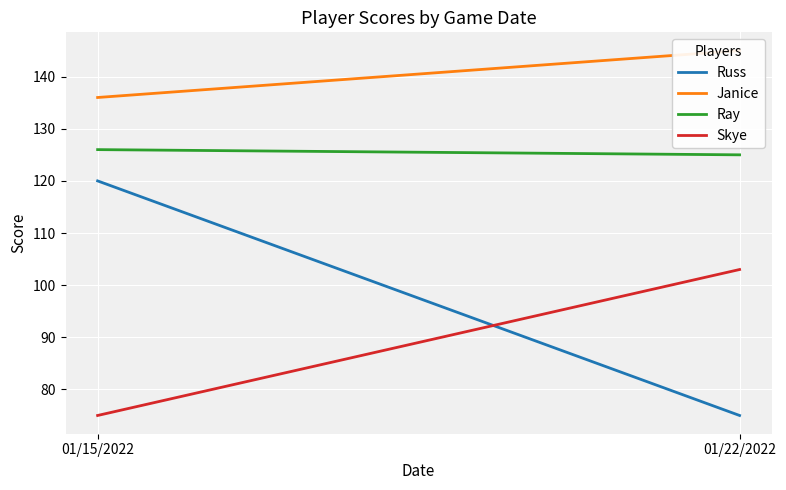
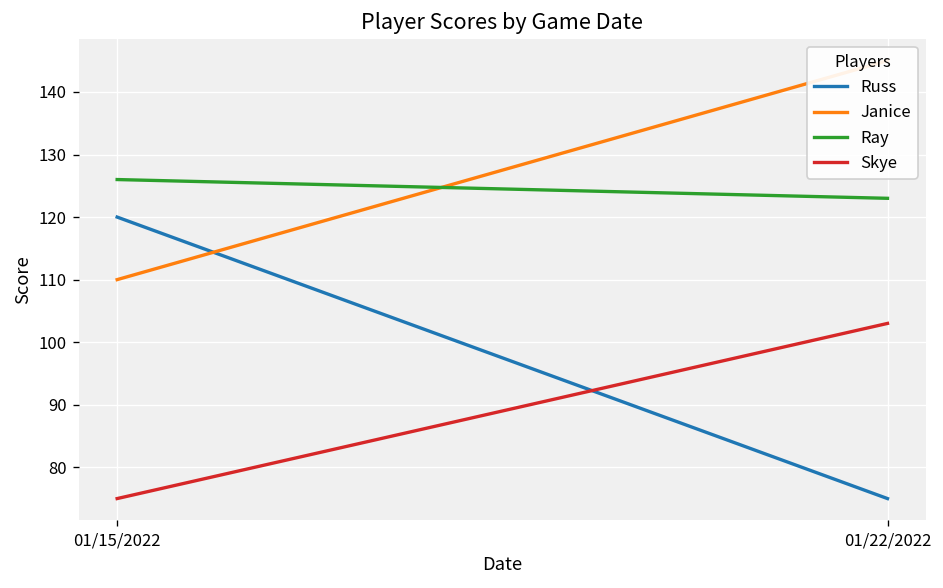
  {
    "Russ": {
      "01/15/2022": 120,
      "01/22/2022": 75
    },
    "Janice": {
-     "01/15/2022": 136
+     "01/15/2022": 110
    },
    "Ray": {
      "01/15/2022": 126,
-     "01/22/2022": 125
+     "01/22/2022": 123
    },
    "Skye": {
      "01/15/2022": 75,
      "01/22/2022": 103
    }
  }
